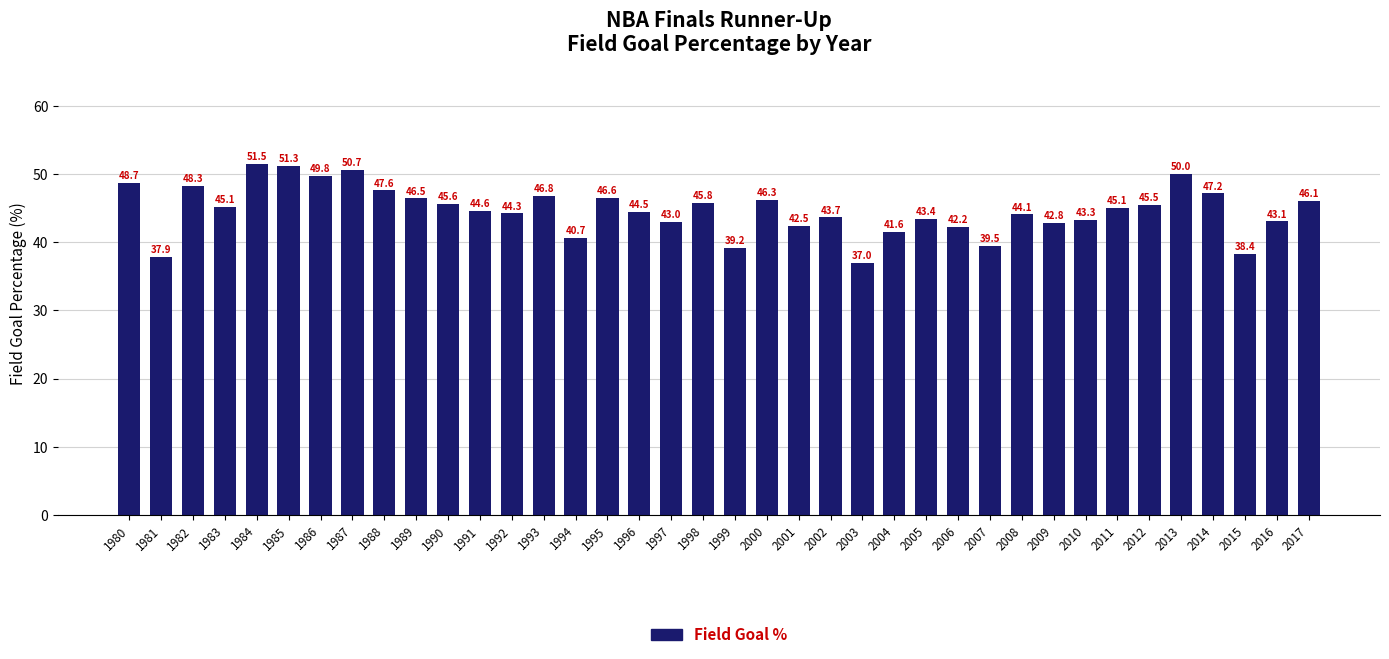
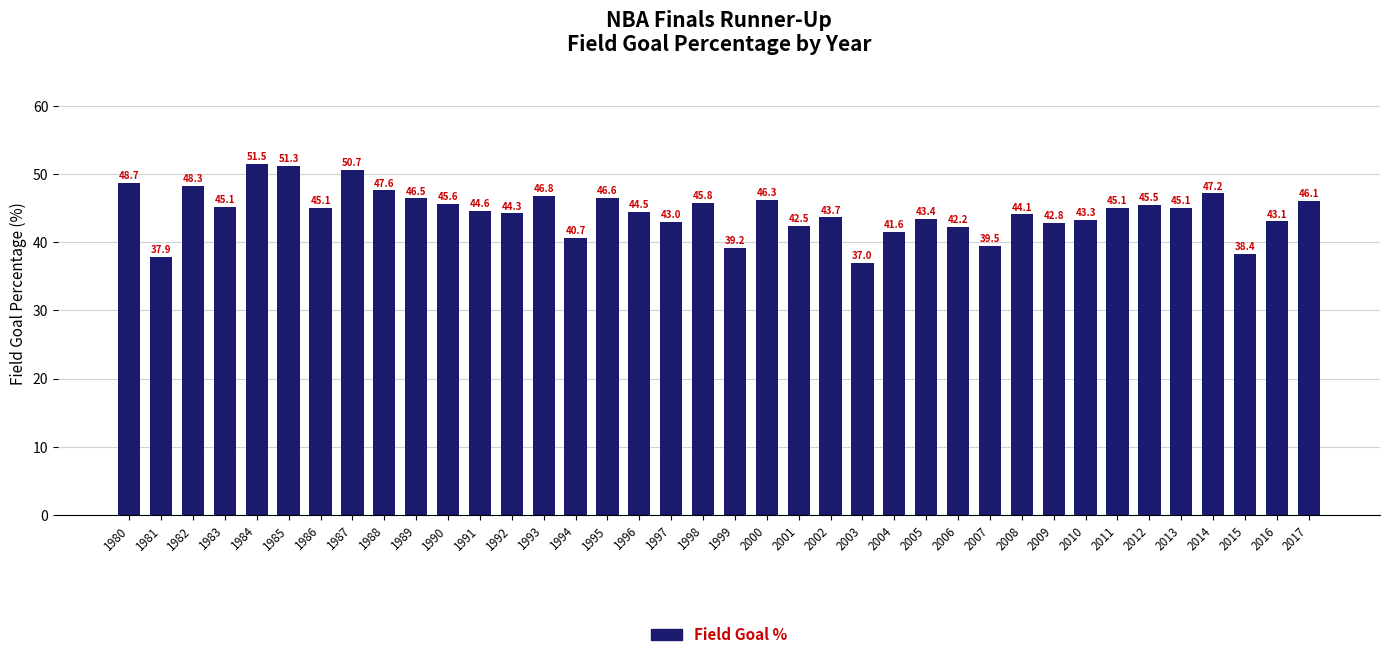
  {
    "1980": 48.7,
    "1981": 37.9,
    "1982": 48.3,
    "1983": 45.1,
    "1984": 51.5,
    "1985": 51.3,
-   "1986": 49.8,
+   "1986": 45.1,
    "1987": 50.7,
    "1988": 47.6,
    "1989": 46.5,
    "1990": 45.6,
    "1991": 44.6,
    "1992": 44.3,
    "1993": 46.8,
    "1994": 40.7,
    "1995": 46.6,
    "1996": 44.5,
    "1997": 43.0,
    "1998": 45.8,
    "1999": 39.2,
    "2000": 46.3,
    "2001": 42.5,
    "2002": 43.7,
    "2003": 37.0,
    "2004": 41.6,
    "2005": 43.4,
    "2006": 42.2,
    "2007": 39.5,
    "2008": 44.1,
    "2009": 42.8,
    "2010": 43.3,
    "2011": 45.1,
    "2012": 45.5,
-   "2013": 50.0,
+   "2013": 45.1,
    "2014": 47.2,
    "2015": 38.4,
    "2016": 43.1,
    "2017": 46.1
  }
